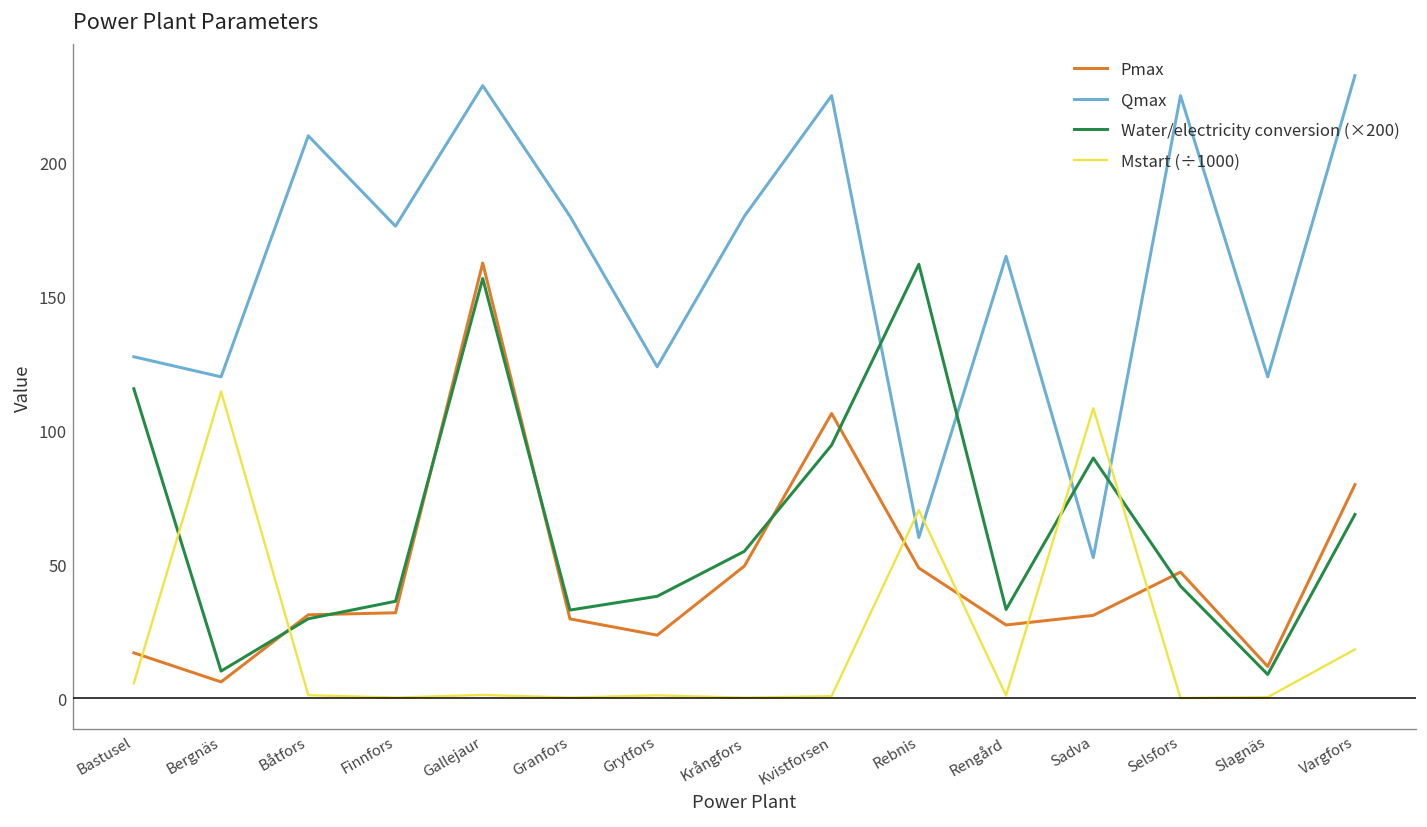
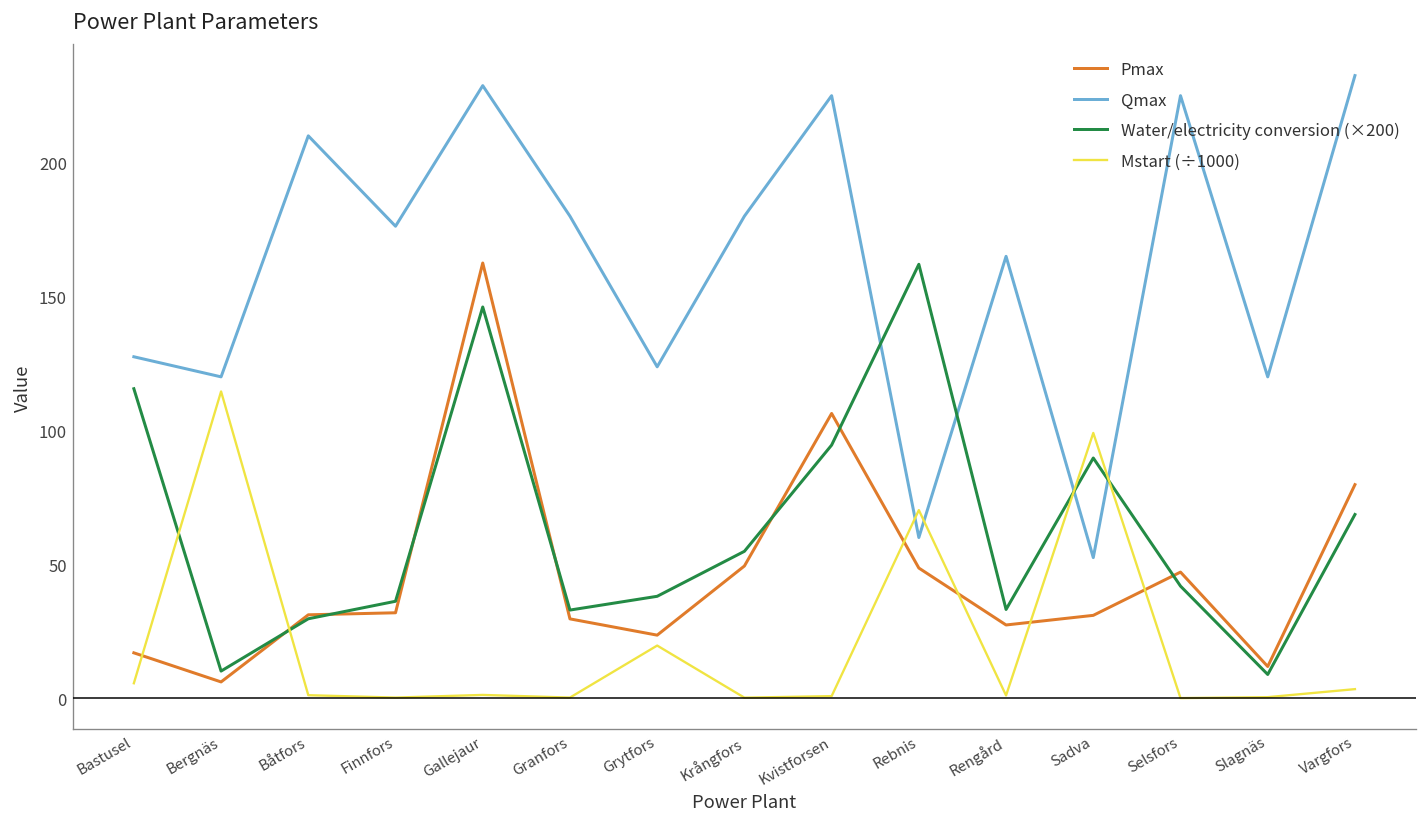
  {
    "Pmax": {
      "Bastusel": 17,
      "Bergnäs": 6,
      "Båtfors": 31,
      "Finnfors": 32,
      "Gallejaur": 163,
      "Granfors": 30,
      "Grytfors": 24,
      "Krångfors": 49,
      "Kvistforsen": 106,
      "Rebnis": 49,
      "Rengård": 27,
      "Sadva": 31,
      "Selsfors": 47,
      "Slagnäs": 12,
      "Vargfors": 80
    },
    "Qmax": {
      "Bastusel": 128,
      "Bergnäs": 120,
      "Båtfors": 210,
      "Finnfors": 176,
      "Gallejaur": 229,
      "Granfors": 180,
      "Grytfors": 124,
      "Krångfors": 180,
      "Kvistforsen": 225,
      "Rebnis": 60,
      "Rengård": 165,
      "Sadva": 53,
      "Selsfors": 225,
      "Slagnäs": 120,
      "Vargfors": 233
    },
    "Water/electricity conversion (×200)": {
      "Bastusel": 116,
      "Bergnäs": 10,
      "Båtfors": 30,
      "Finnfors": 36,
-     "Gallejaur": 157,
+     "Gallejaur": 146,
      "Granfors": 33,
      "Grytfors": 38,
      "Krångfors": 55,
      "Kvistforsen": 95,
      "Rebnis": 162,
      "Rengård": 33,
      "Sadva": 90,
      "Selsfors": 42,
      "Slagnäs": 9,
      "Vargfors": 69
    },
    "Mstart (÷1000)": {
      "Bastusel": 6,
      "Bergnäs": 115,
      "Båtfors": 1,
      "Finnfors": 0,
      "Gallejaur": 1,
      "Granfors": 0,
-     "Grytfors": 1,
+     "Grytfors": 20,
      "Krångfors": 0,
      "Kvistforsen": 1,
      "Rebnis": 70,
      "Rengård": 1,
-     "Sadva": 108,
+     "Sadva": 99,
      "Selsfors": 0,
      "Slagnäs": 0,
-     "Vargfors": 18
+     "Vargfors": 3
    }
  }
